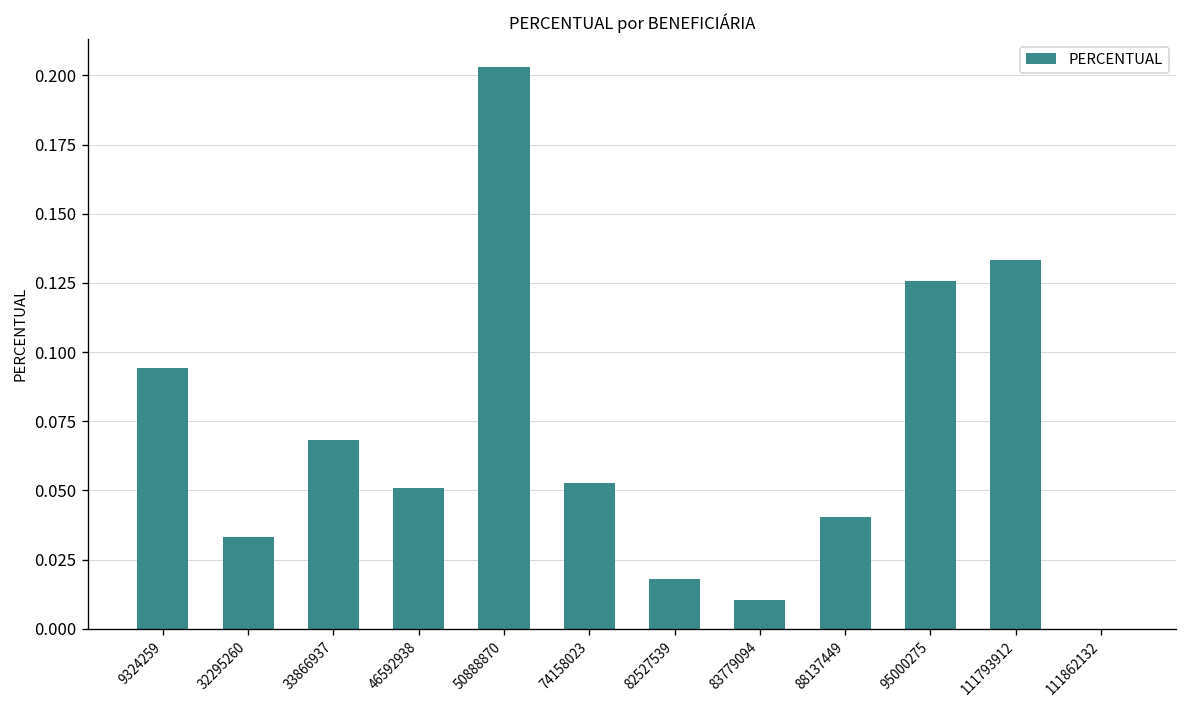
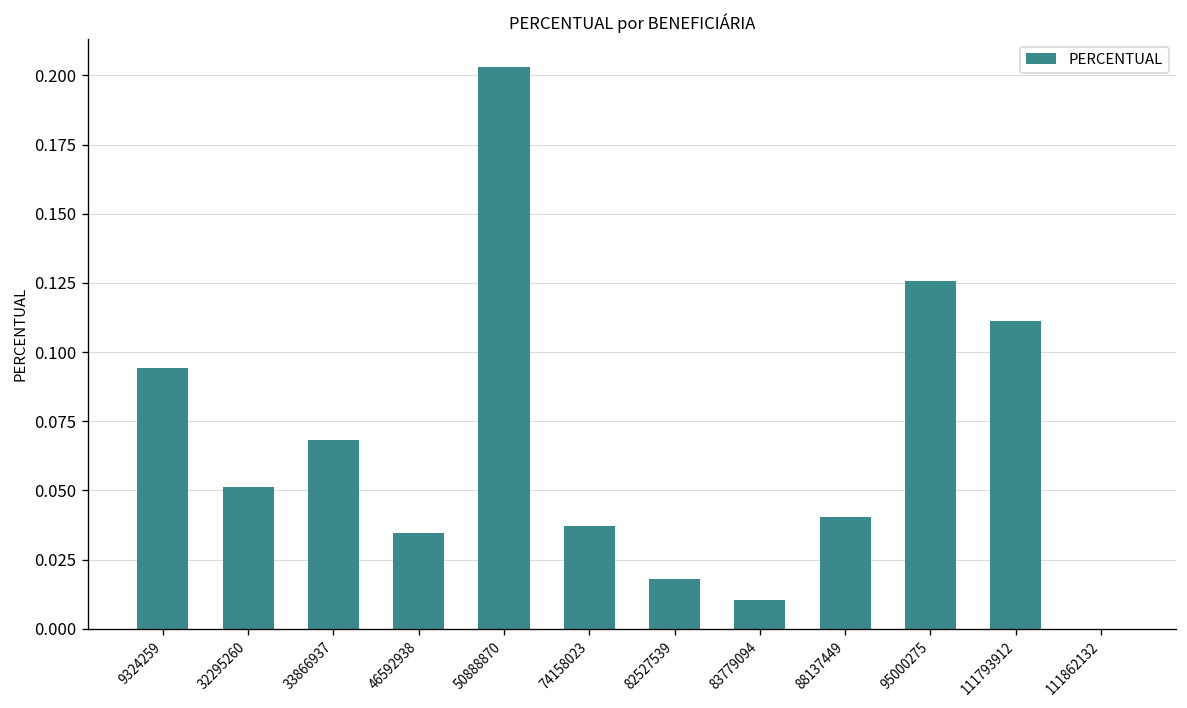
  {
    "9324259": 0.094,
-   "32295260": 0.033,
+   "32295260": 0.051,
    "33866937": 0.068,
-   "46592938": 0.051,
+   "46592938": 0.035,
    "50888870": 0.203,
-   "74158023": 0.053,
+   "74158023": 0.037,
    "82527539": 0.018,
    "83779094": 0.010,
    "88137449": 0.041,
    "95000275": 0.126,
-   "111793912": 0.133,
+   "111793912": 0.111,
    "111862132": 0.000
  }
